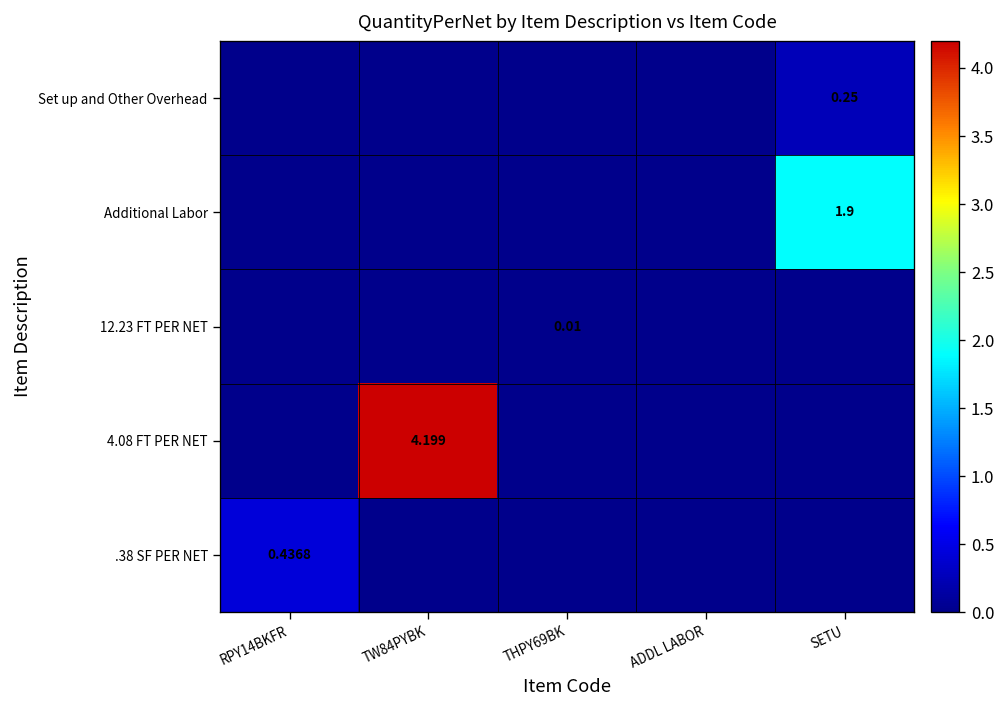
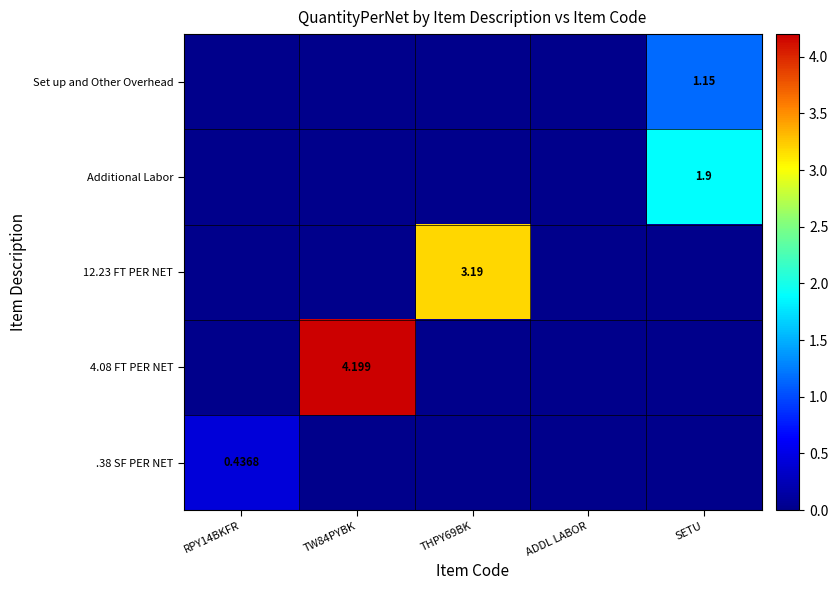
  {
    "Set up and Other Overhead": {
-     "SETU": 0.25
+     "SETU": 1.15
    },
    "Additional Labor": {
      "SETU": 1.9
    },
    "12.23 FT PER NET": {
-     "THPY69BK": 0.01
+     "THPY69BK": 3.19
    },
    "4.08 FT PER NET": {
      "TW84PYBK": 4.199
    },
    ".38 SF PER NET": {
      "RPY14BKFR": 0.4368
    }
  }
